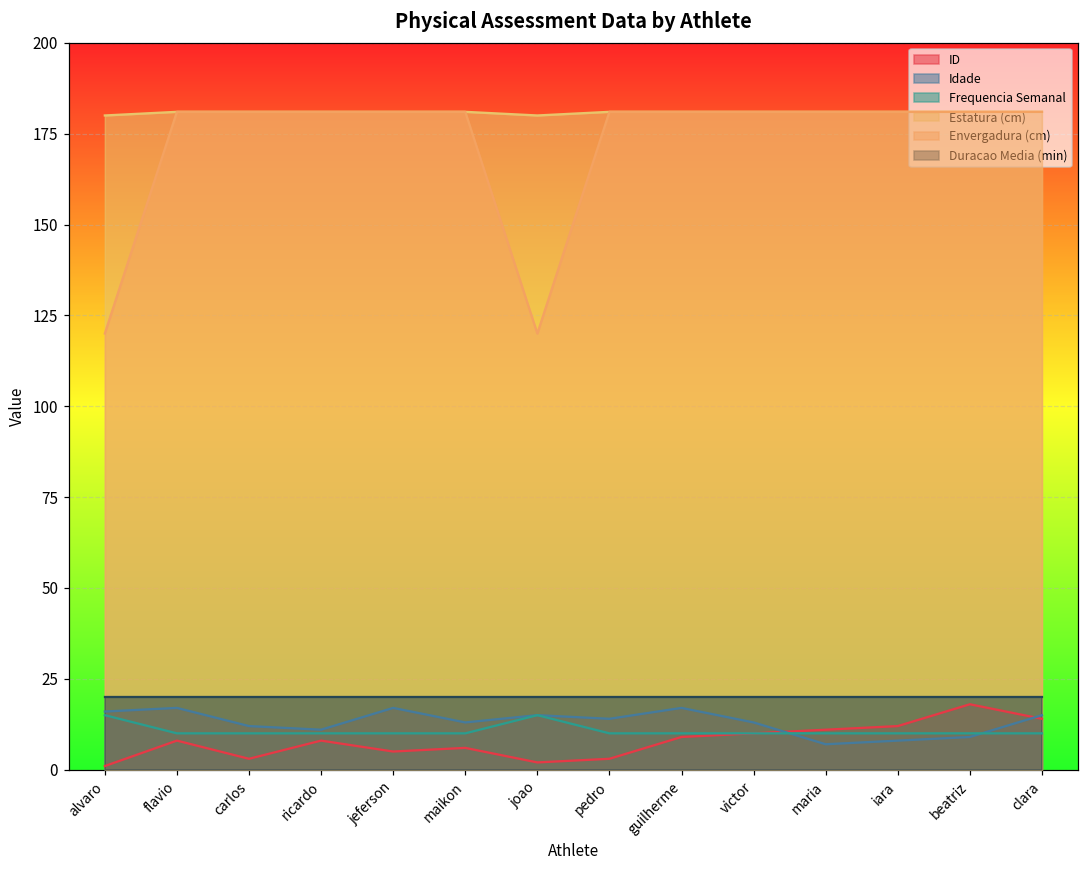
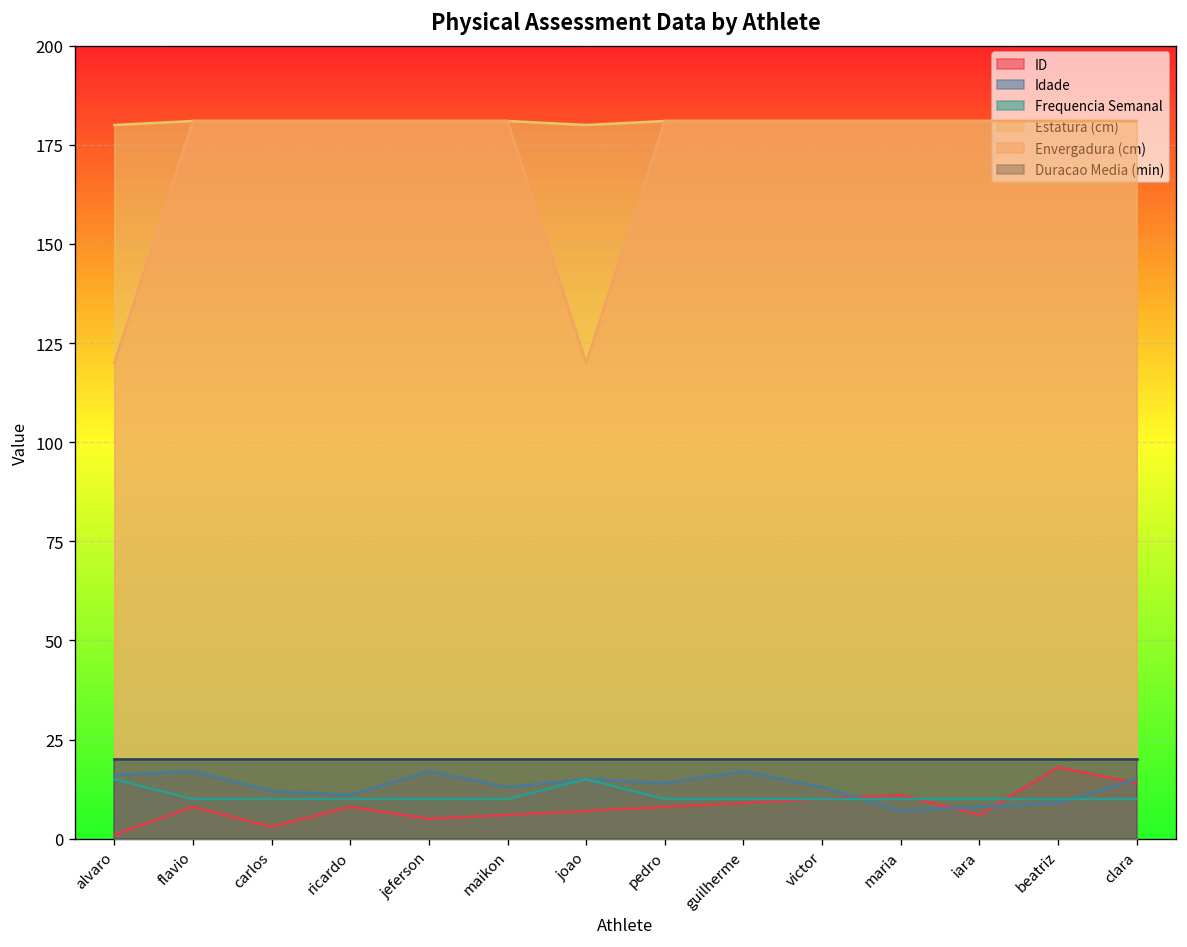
  {
    "ID": {
      "alvaro": 1,
      "flavio": 8,
      "carlos": 3,
      "ricardo": 8,
      "jeferson": 5,
      "maikon": 6,
-     "joao": 2,
-     "pedro": 3,
+     "joao": 7,
+     "pedro": 8,
      "guilherme": 9,
      "maria": 11,
-     "iara": 12,
+     "iara": 6,
      "beatriz": 18,
      "clara": 14
    },
    "Duracao Media (min)": {
      "alvaro": 20,
      "flavio": 20,
      "carlos": 20,
      "ricardo": 20,
      "jeferson": 20,
      "maikon": 20,
      "joao": 20,
      "pedro": 20,
      "guilherme": 20,
      "victor": 20,
      "maria": 20,
      "iara": 20,
      "beatriz": 20,
      "clara": 20
    }
  }
